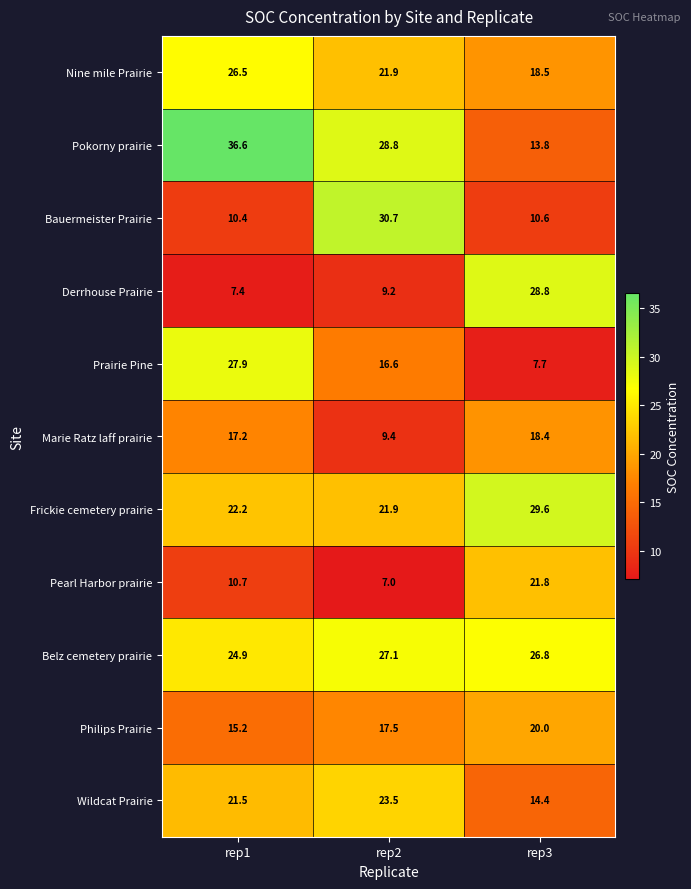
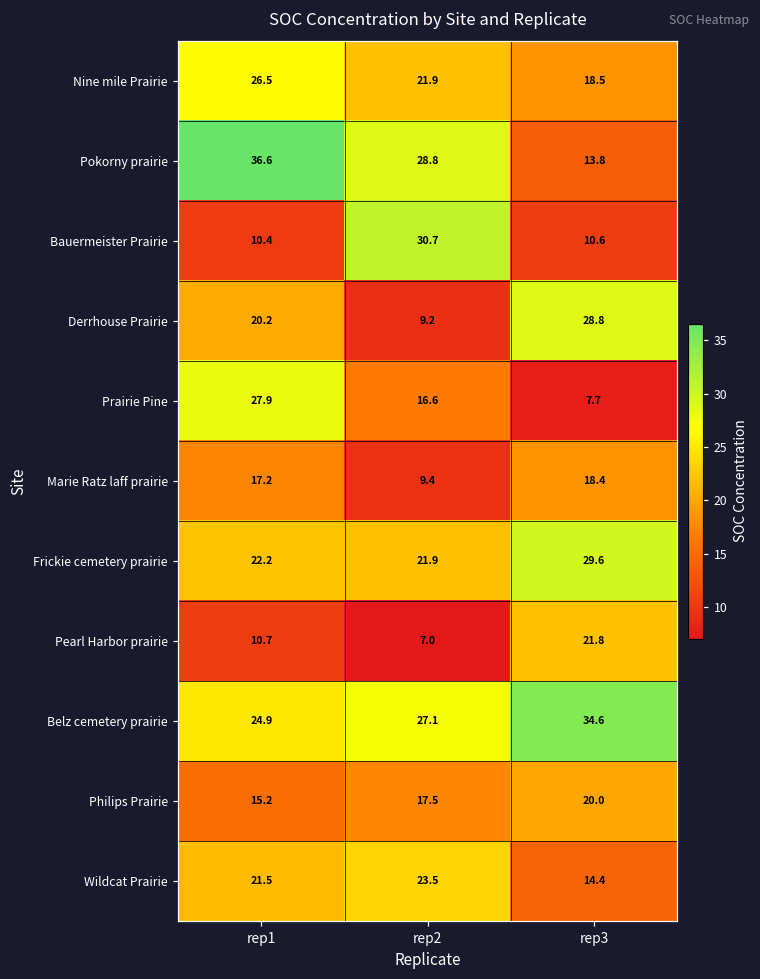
  {
    "Nine mile Prairie": {
      "rep1": 26.5,
      "rep2": 21.9,
      "rep3": 18.5
    },
    "Pokorny prairie": {
      "rep1": 36.6,
      "rep2": 28.8,
      "rep3": 13.8
    },
    "Bauermeister Prairie": {
      "rep1": 10.4,
      "rep2": 30.7,
      "rep3": 10.6
    },
    "Derrhouse Prairie": {
-     "rep1": 7.4,
+     "rep1": 20.2,
      "rep2": 9.2,
      "rep3": 28.8
    },
    "Prairie Pine": {
      "rep1": 27.9,
      "rep2": 16.6,
      "rep3": 7.7
    },
    "Marie Ratz laff prairie": {
      "rep1": 17.2,
      "rep2": 9.4,
      "rep3": 18.4
    },
    "Frickie cemetery prairie": {
      "rep1": 22.2,
      "rep2": 21.9,
      "rep3": 29.6
    },
    "Pearl Harbor prairie": {
      "rep1": 10.7,
      "rep2": 7.0,
      "rep3": 21.8
    },
    "Belz cemetery prairie": {
      "rep1": 24.9,
      "rep2": 27.1,
-     "rep3": 26.8
+     "rep3": 34.6
    },
    "Philips Prairie": {
      "rep1": 15.2,
      "rep2": 17.5,
      "rep3": 20.0
    },
    "Wildcat Prairie": {
      "rep1": 21.5,
      "rep2": 23.5,
      "rep3": 14.4
    }
  }
